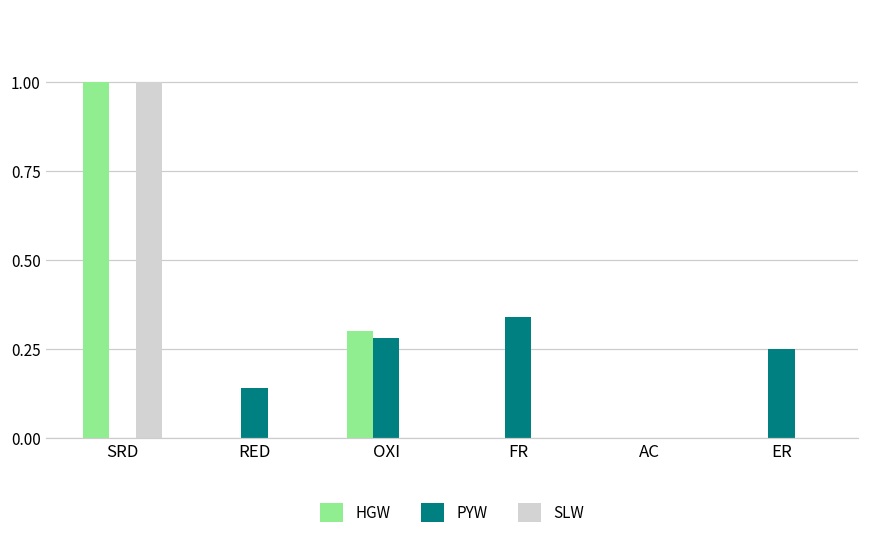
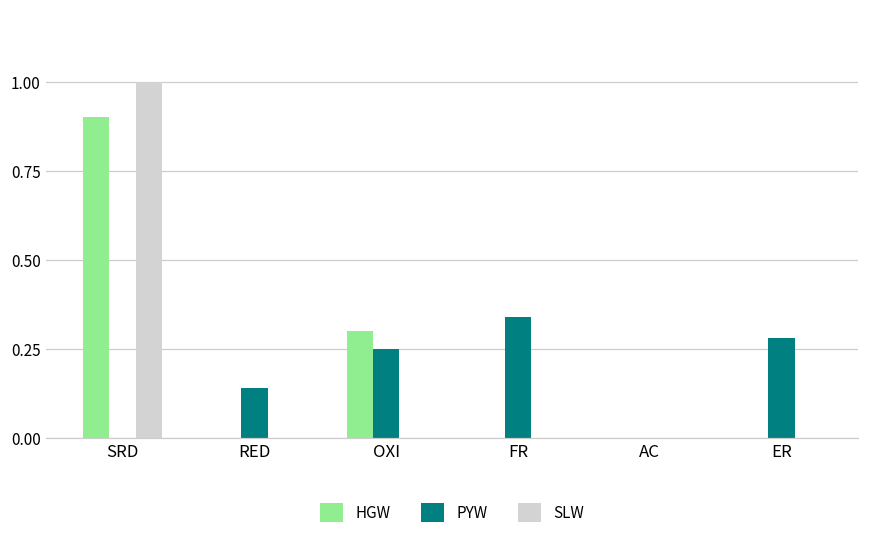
  {
    "HGW": {
-     "SRD": 1.0,
+     "SRD": 0.9,
      "RED": 0.0,
      "OXI": 0.3,
      "FR": 0.0,
      "AC": 0.0,
      "ER": 0.0
    },
    "PYW": {
      "SRD": 0.00,
      "RED": 0.14,
-     "OXI": 0.28,
+     "OXI": 0.25,
      "FR": 0.34,
      "AC": 0.00,
-     "ER": 0.25
+     "ER": 0.28
    },
    "SLW": {
      "SRD": 1.00,
      "RED": 0.00,
      "OXI": 0.00,
      "FR": 0.00,
      "AC": 0.00,
      "ER": 0.00
    }
  }
